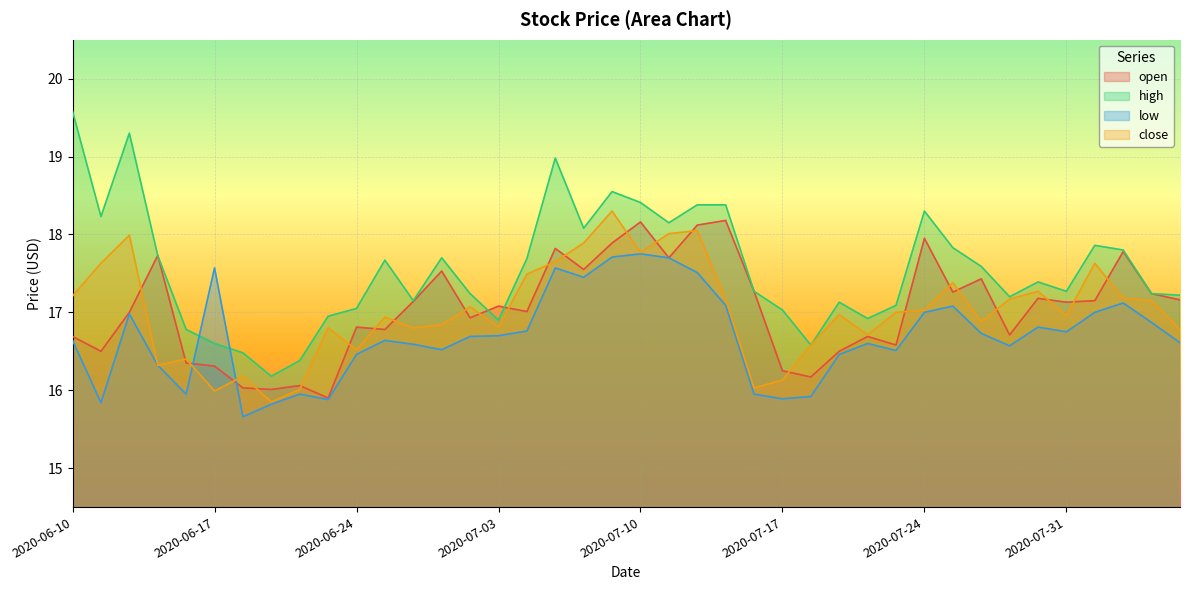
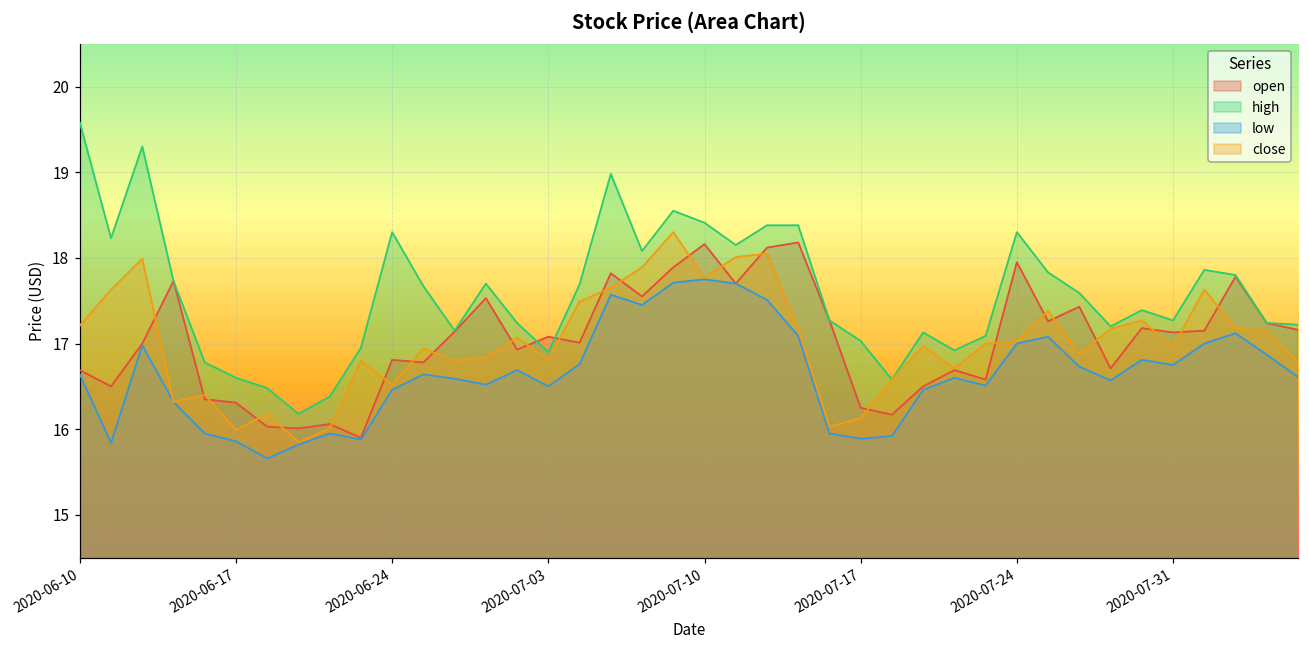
  {
    "high": {
      "2020-06-10": 19.6,
      "2020-06-17": 16.6,
-     "2020-06-24": 17.1,
+     "2020-06-24": 18.3,
      "2020-07-03": 16.9,
      "2020-07-10": 18.4,
      "2020-07-17": 17.0,
      "2020-07-24": 18.3,
      "2020-07-31": 17.3
    },
    "low": {
      "2020-06-10": 16.6,
-     "2020-06-17": 17.6,
+     "2020-06-17": 15.9,
      "2020-06-24": 16.5,
-     "2020-07-03": 16.7,
+     "2020-07-03": 16.5,
      "2020-07-17": 15.9,
      "2020-07-31": 16.8
    }
  }
